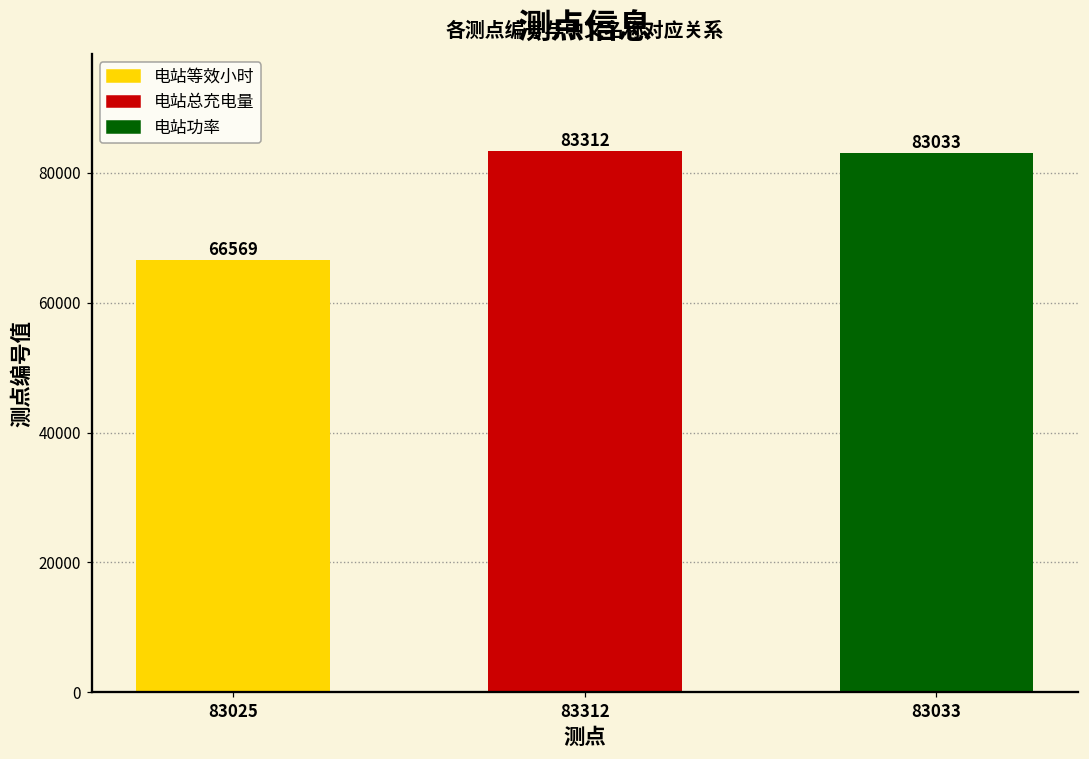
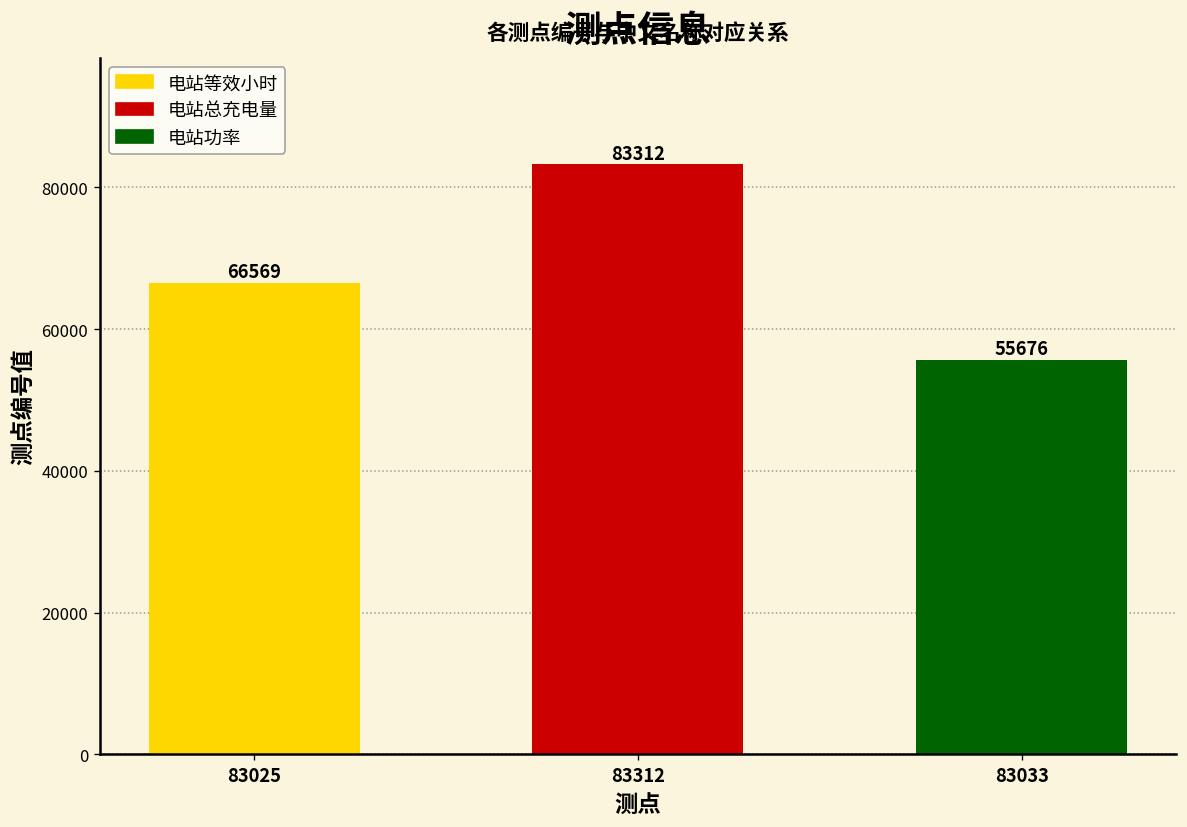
  {
    "83025": 66569,
    "83312": 83312,
-   "83033": 83033
+   "83033": 55676
  }
